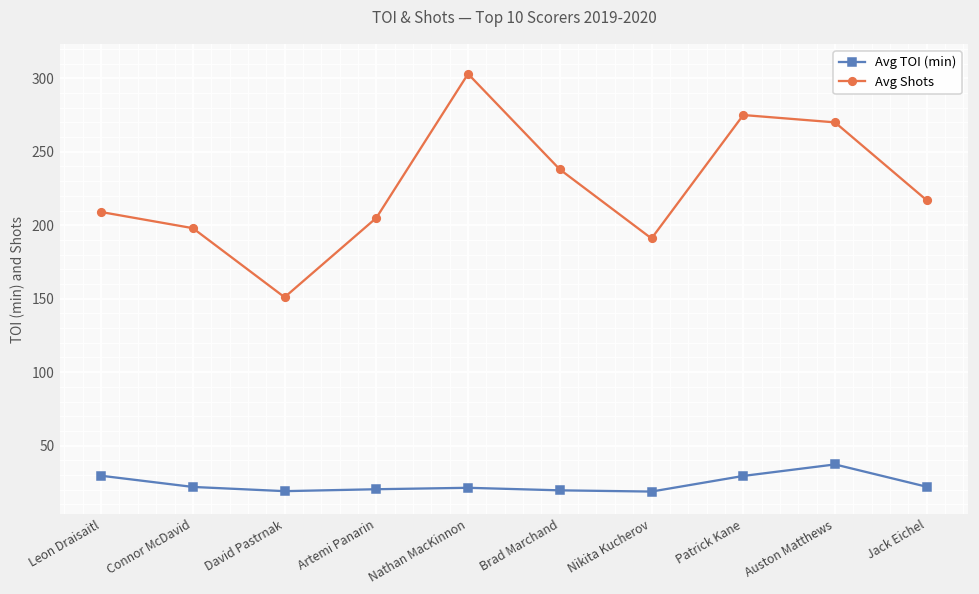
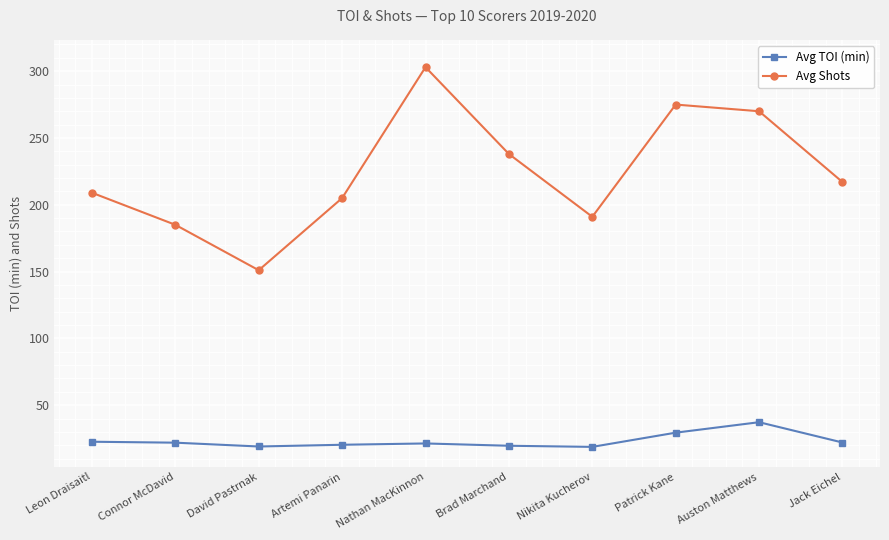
  {
    "Avg TOI (min)": {
-     "Leon Draisaitl": 30,
+     "Leon Draisaitl": 23,
      "Connor McDavid": 22,
      "David Pastrnak": 19,
      "Artemi Panarin": 20,
      "Nathan MacKinnon": 21,
      "Brad Marchand": 20,
      "Nikita Kucherov": 19,
      "Patrick Kane": 29,
      "Auston Matthews": 37,
      "Jack Eichel": 22
    },
    "Avg Shots": {
      "Leon Draisaitl": 209,
-     "Connor McDavid": 198,
+     "Connor McDavid": 185,
      "David Pastrnak": 151,
      "Artemi Panarin": 205,
      "Nathan MacKinnon": 303,
      "Brad Marchand": 238,
      "Nikita Kucherov": 191,
      "Patrick Kane": 275,
      "Auston Matthews": 270,
      "Jack Eichel": 217
    }
  }
